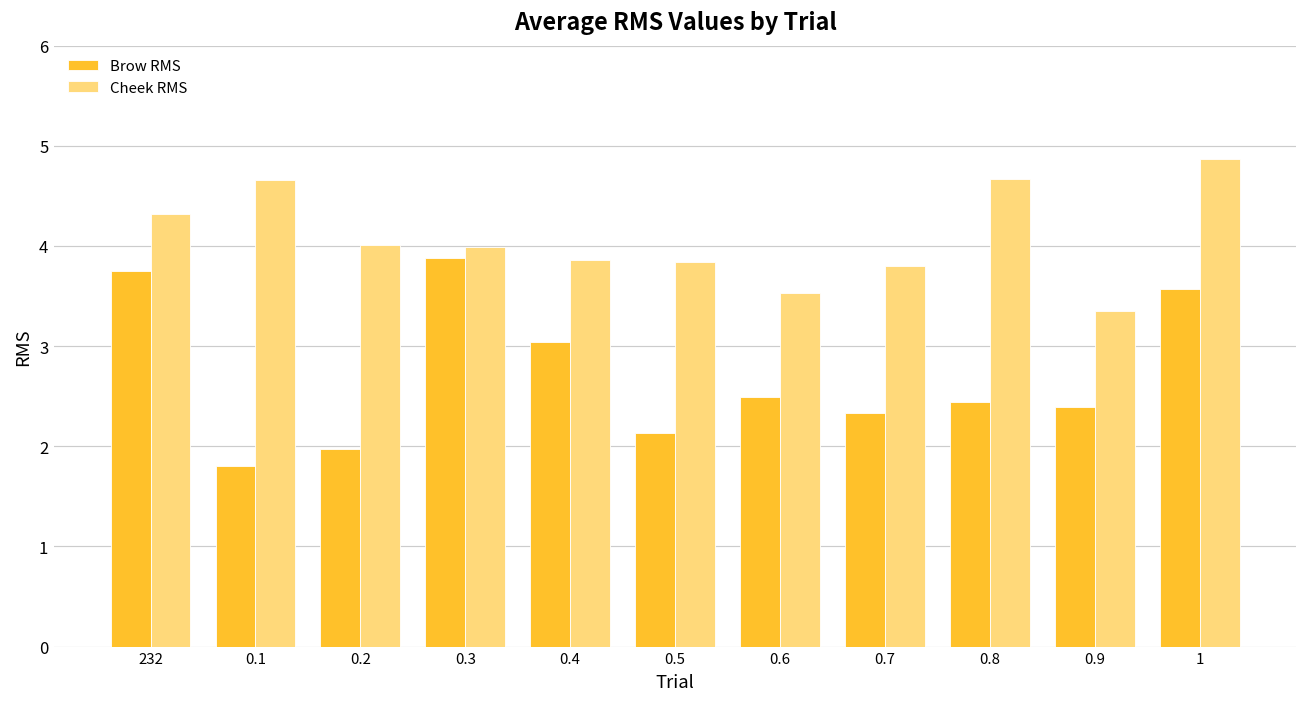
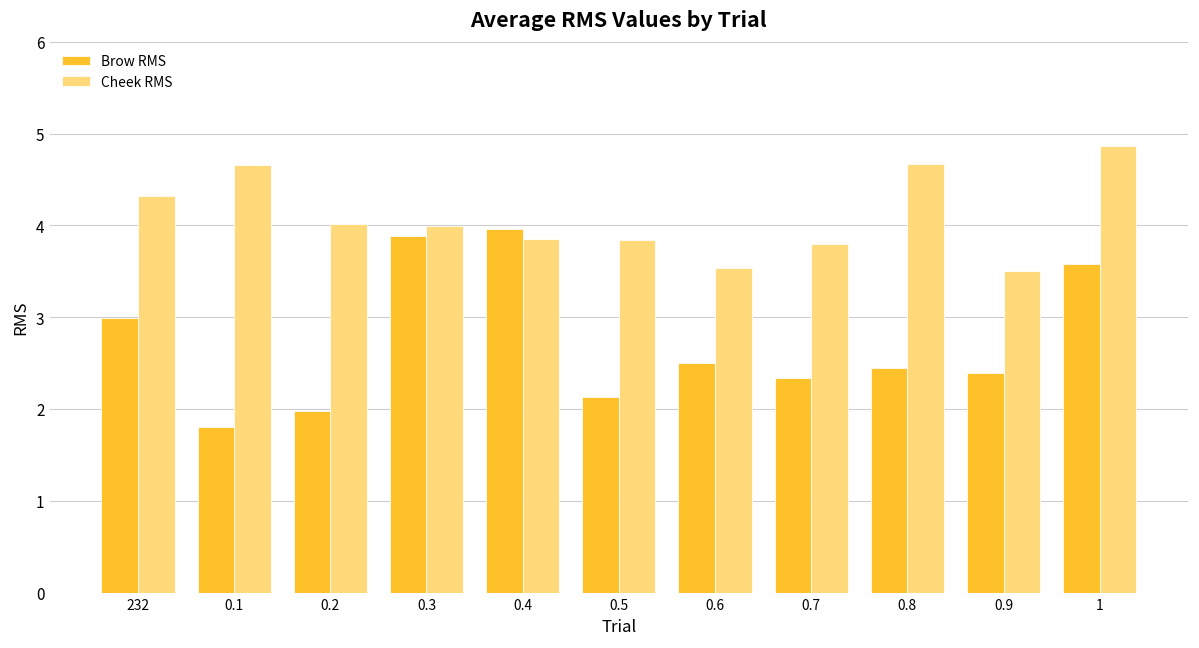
  {
    "Brow RMS": {
-     "232": 3.7,
+     "232": 3.0,
      "0.1": 1.8,
      "0.2": 2.0,
      "0.3": 3.9,
-     "0.4": 3.0,
+     "0.4": 4.0,
      "0.5": 2.1,
      "0.6": 2.5,
      "0.7": 2.3,
      "0.8": 2.4,
      "0.9": 2.4,
      "1": 3.6
    },
    "Cheek RMS": {
      "232": 4.3,
      "0.1": 4.7,
      "0.2": 4.0,
      "0.3": 4.0,
      "0.4": 3.9,
      "0.5": 3.8,
      "0.6": 3.5,
      "0.7": 3.8,
      "0.8": 4.7,
-     "0.9": 3.3,
+     "0.9": 3.5,
      "1": 4.9
    }
  }
